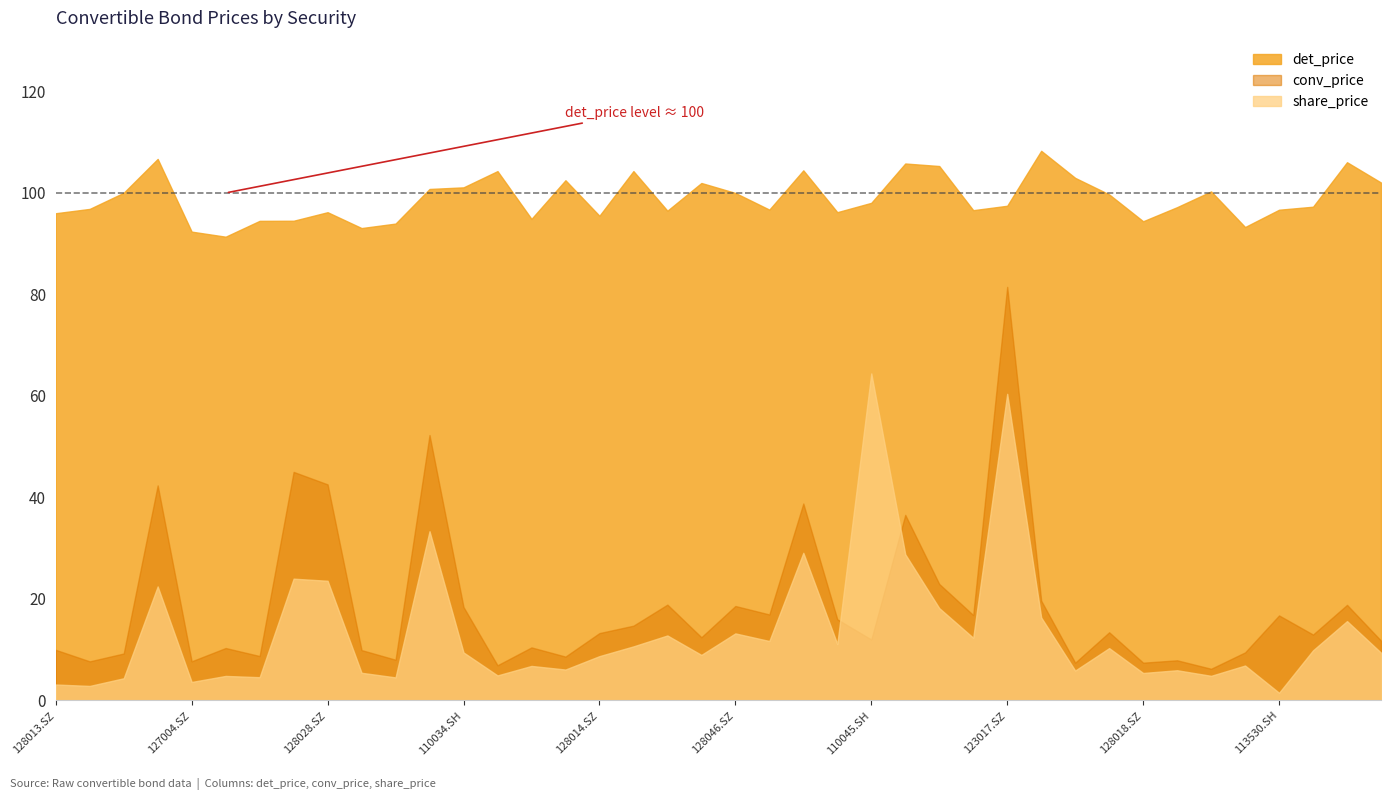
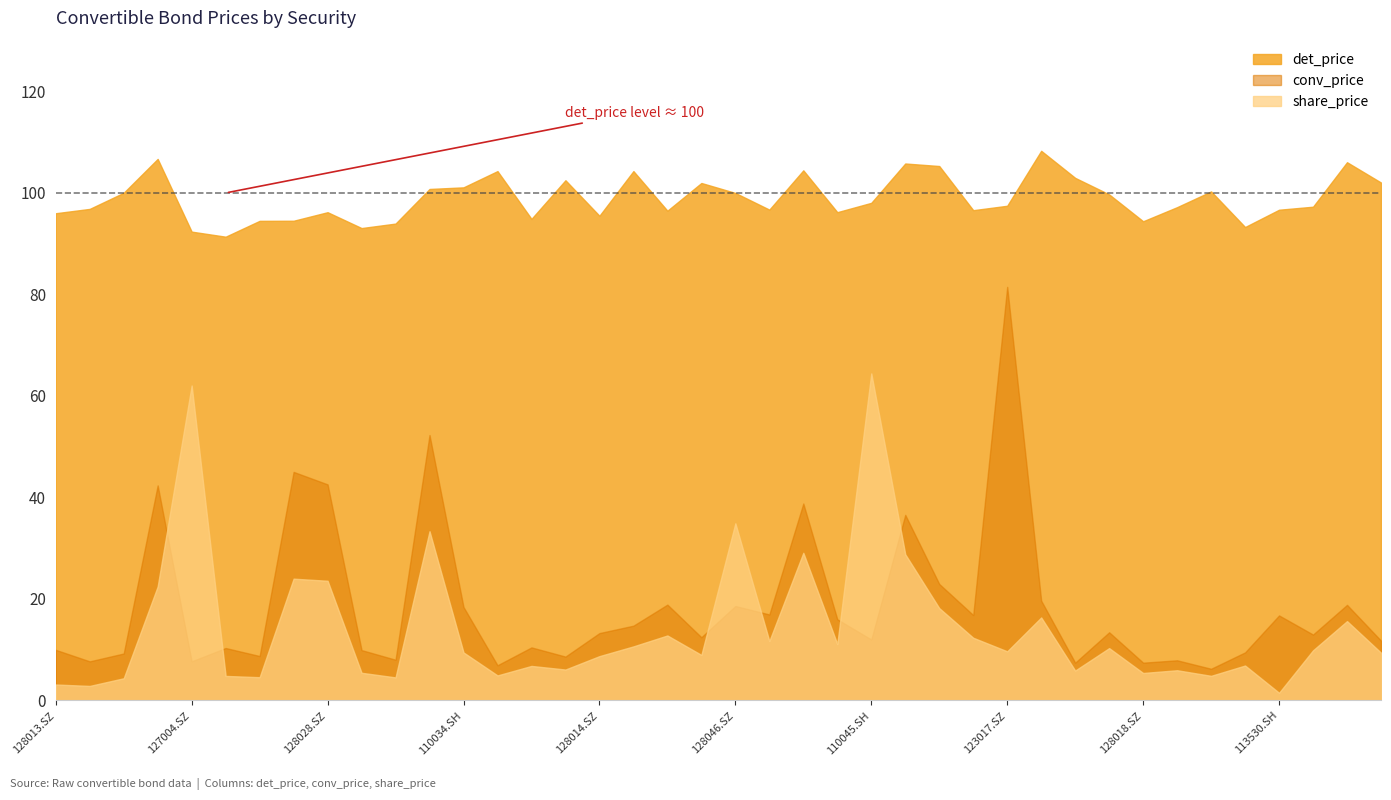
  {
    "share_price": {
      "128013.SZ": 3,
-     "127004.SZ": 4,
+     "127004.SZ": 62,
      "128028.SZ": 24,
      "110034.SH": 9,
      "128014.SZ": 9,
-     "128046.SZ": 13,
+     "128046.SZ": 35,
      "110045.SH": 64,
-     "123017.SZ": 60,
+     "123017.SZ": 10,
      "128018.SZ": 5,
      "113530.SH": 2
    }
  }
